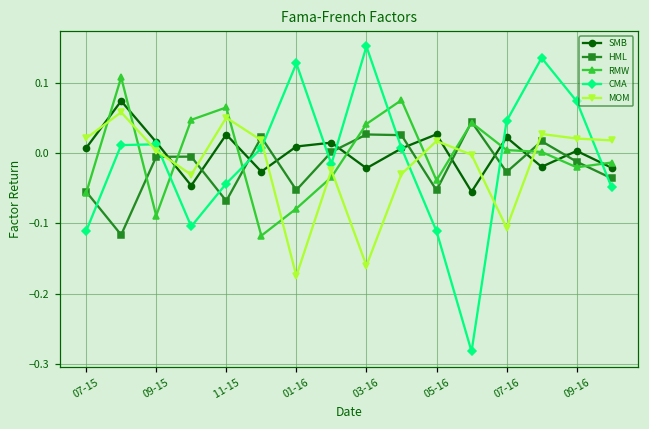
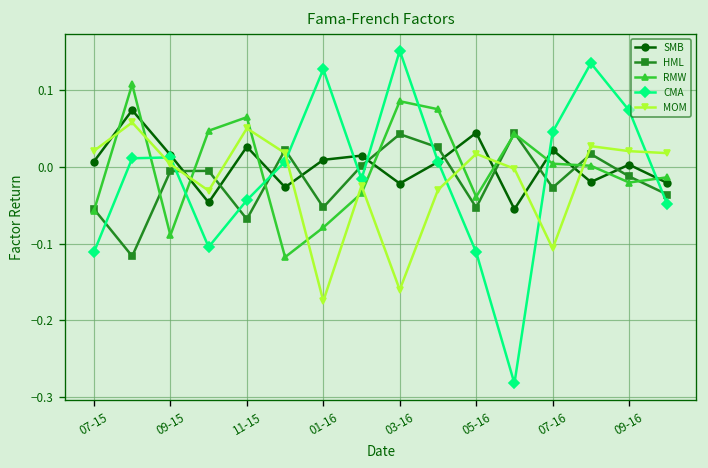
  {
    "SMB": {
      "07-15": 0.01,
      "11-15": 0.03,
      "01-16": 0.01,
      "03-16": -0.02,
-     "05-16": 0.03,
+     "05-16": 0.04,
      "07-16": 0.02,
      "09-16": 0.00
    },
    "HML": {
      "09-15": -0.01,
      "11-15": -0.07,
      "01-16": -0.05,
-     "03-16": 0.03,
+     "03-16": 0.04,
      "05-16": -0.05,
      "07-16": -0.03,
      "09-16": -0.01
    },
    "RMW": {
      "09-15": -0.09,
      "11-15": 0.06,
      "01-16": -0.08,
-     "03-16": 0.04,
+     "03-16": 0.09,
      "05-16": -0.04,
      "07-16": 0.00,
      "09-16": -0.02
    },
    "CMA": {
      "07-15": -0.11,
      "11-15": -0.04,
      "01-16": 0.13,
      "03-16": 0.15,
      "05-16": -0.11,
      "07-16": 0.05,
      "09-16": 0.07
    },
    "MOM": {
      "07-15": 0.02,
      "09-15": 0.00,
      "11-15": 0.05,
      "01-16": -0.18,
      "03-16": -0.16,
      "05-16": 0.02,
      "07-16": -0.11,
      "09-16": 0.02
    }
  }
